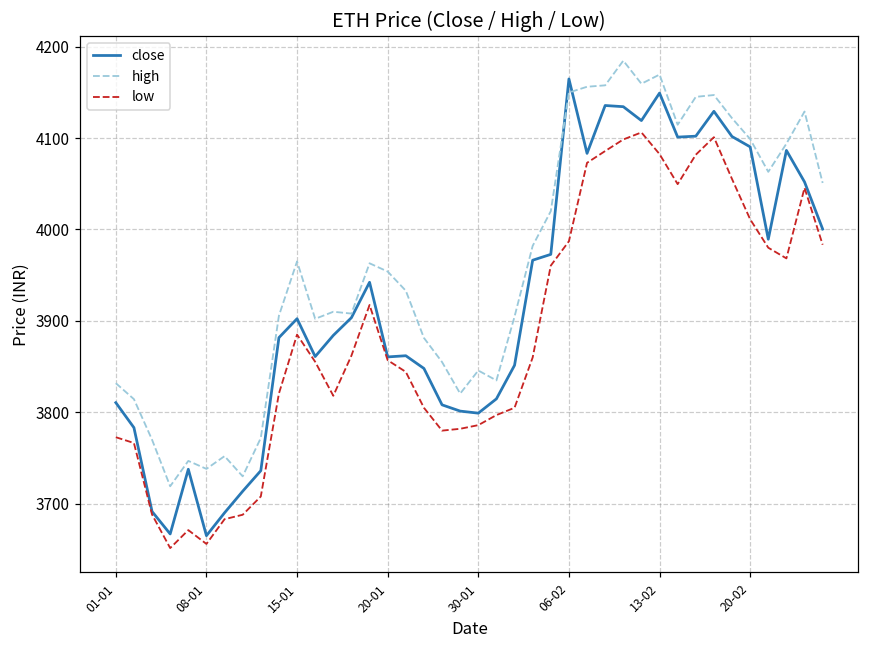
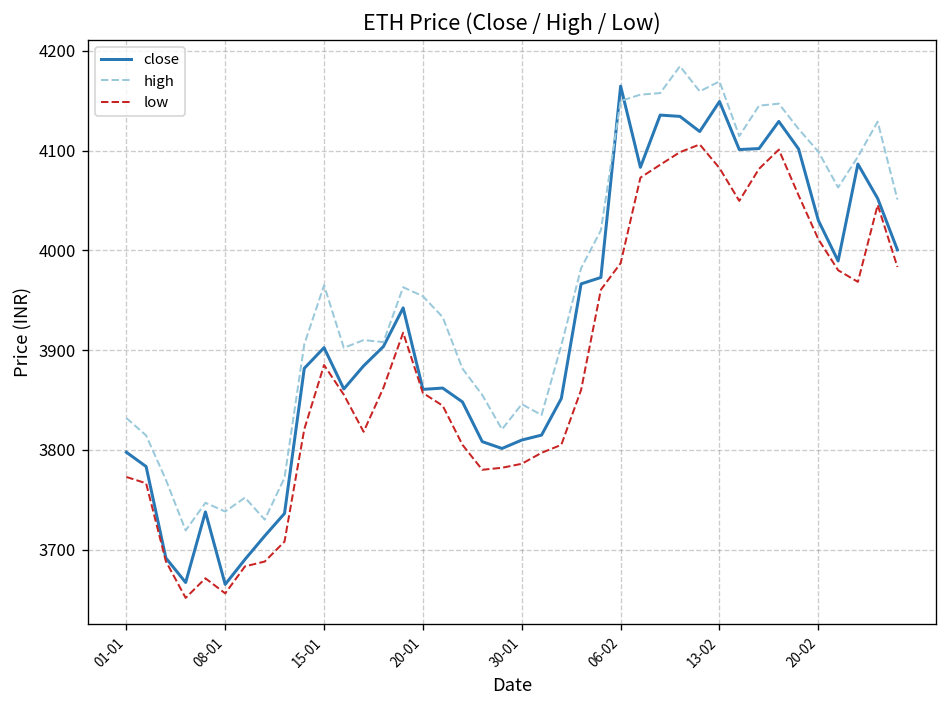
  {
    "close": {
-     "01-01": 3810,
+     "01-01": 3800,
      "08-01": 3670,
      "15-01": 3900,
      "20-01": 3860,
-     "30-01": 3800,
+     "30-01": 3810,
      "06-02": 4160,
      "13-02": 4150,
-     "20-02": 4090
+     "20-02": 4030
    },
    "high": {
      "01-01": 3830,
      "08-01": 3740,
      "15-01": 3970,
      "20-01": 3950,
      "30-01": 3850,
      "06-02": 4150,
      "13-02": 4170,
      "20-02": 4100
    },
    "low": {
      "01-01": 3770,
      "08-01": 3660,
      "15-01": 3890,
      "20-01": 3860,
      "30-01": 3790,
      "06-02": 3990,
      "13-02": 4080,
      "20-02": 4010
    }
  }
